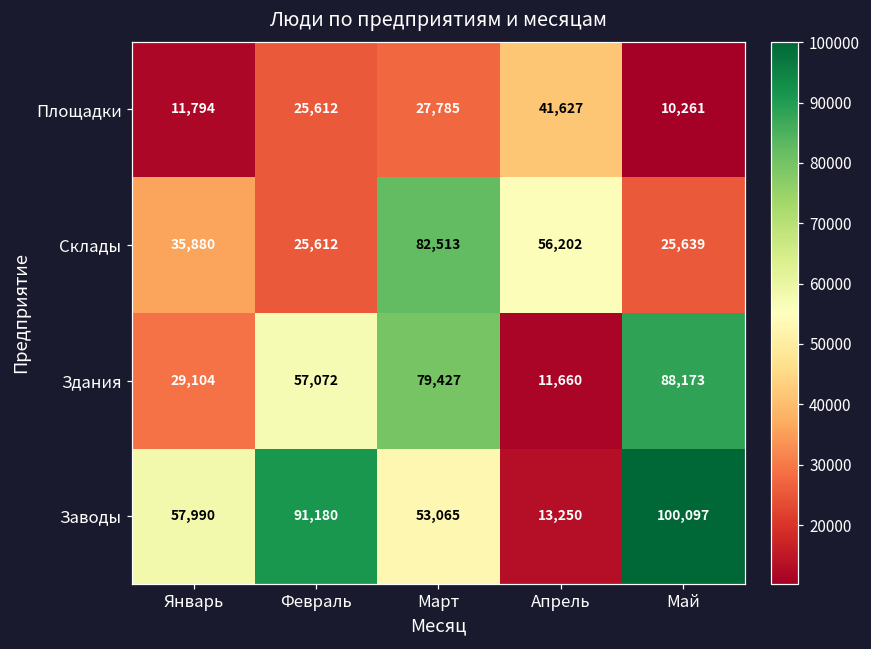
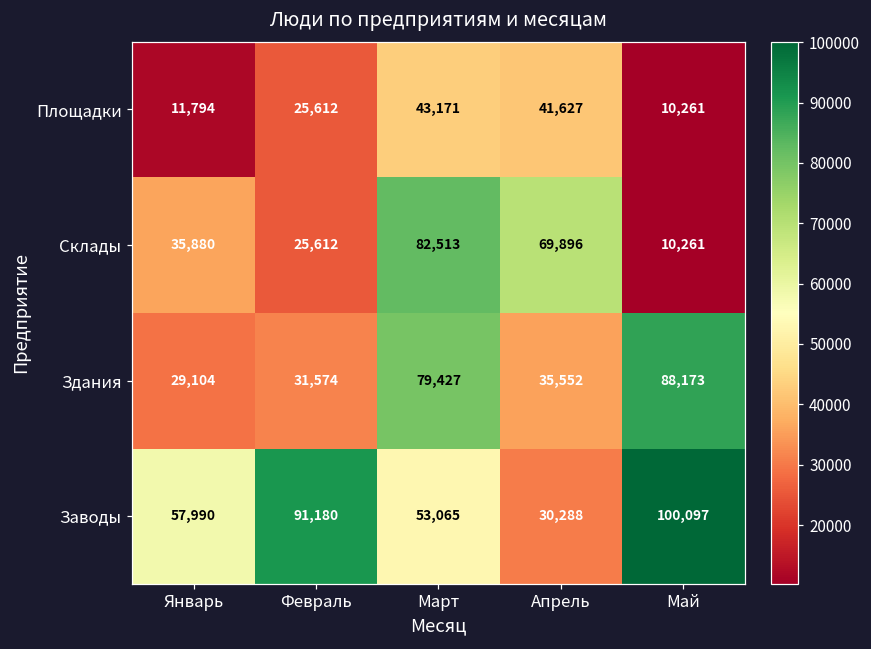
  {
    "Площадки": {
      "Январь": "11,794",
      "Февраль": "25,612",
-     "Март": "27,785",
+     "Март": "43,171",
      "Апрель": "41,627",
      "Май": "10,261"
    },
    "Склады": {
      "Январь": "35,880",
      "Февраль": "25,612",
      "Март": "82,513",
-     "Апрель": "56,202",
-     "Май": "25,639"
+     "Апрель": "69,896",
+     "Май": "10,261"
    },
    "Здания": {
      "Январь": "29,104",
-     "Февраль": "57,072",
+     "Февраль": "31,574",
      "Март": "79,427",
-     "Апрель": "11,660",
+     "Апрель": "35,552",
      "Май": "88,173"
    },
    "Заводы": {
      "Январь": "57,990",
      "Февраль": "91,180",
      "Март": "53,065",
-     "Апрель": "13,250",
+     "Апрель": "30,288",
      "Май": "100,097"
    }
  }
